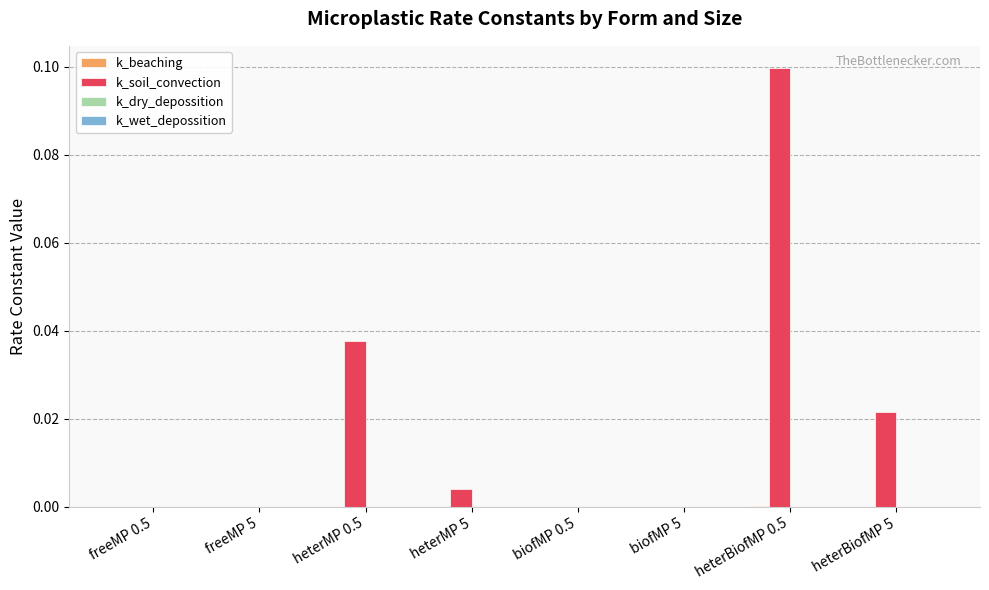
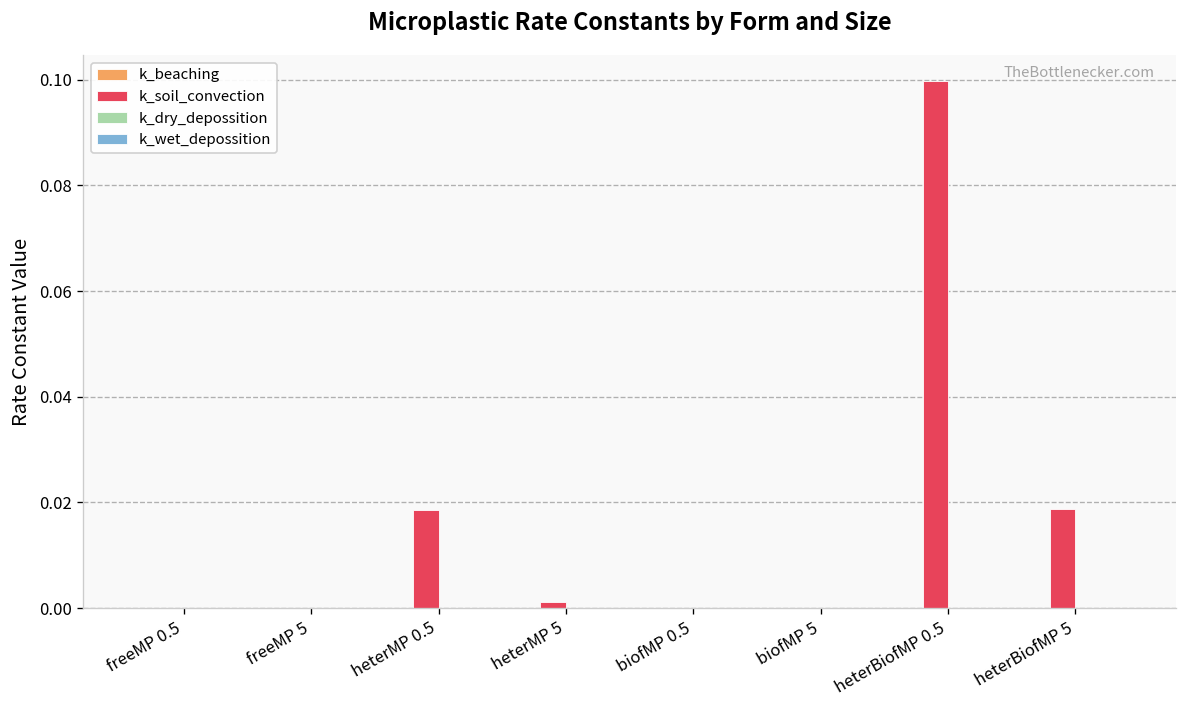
  {
    "k_soil_convection": {
-     "heterMP 0.5": 0.038,
-     "heterMP 5": 0.004,
+     "heterMP 0.5": 0.018,
+     "heterMP 5": 0.001,
      "heterBiofMP 0.5": 0.100,
-     "heterBiofMP 5": 0.021
+     "heterBiofMP 5": 0.019
    },
    "k_dry_depossition": {
      "freeMP 0.5": 0.000,
      "freeMP 5": 0.000,
      "heterMP 0.5": 0.000,
      "heterMP 5": 0.000,
      "biofMP 0.5": 0.000,
      "biofMP 5": 0.000,
      "heterBiofMP 0.5": 0.000,
      "heterBiofMP 5": 0.000
    },
    "k_wet_depossition": {
      "freeMP 0.5": 0.000,
      "freeMP 5": 0.000,
      "heterMP 0.5": 0.000,
      "heterMP 5": 0.000,
      "biofMP 0.5": 0.000,
      "biofMP 5": 0.000,
      "heterBiofMP 0.5": 0.000,
      "heterBiofMP 5": 0.000
    }
  }
